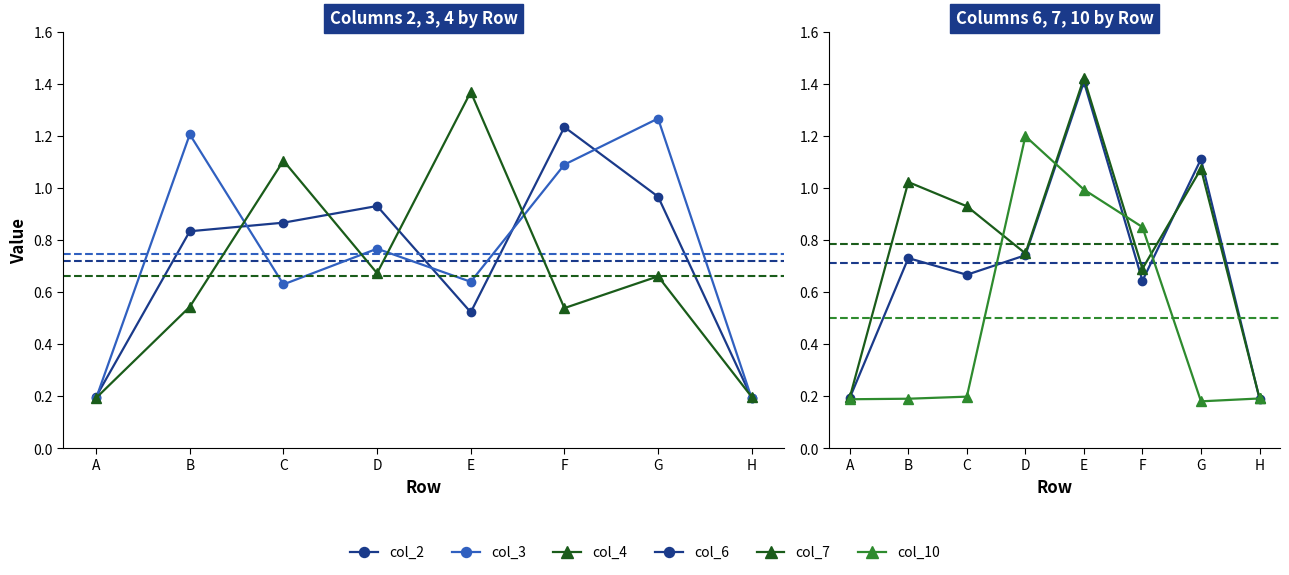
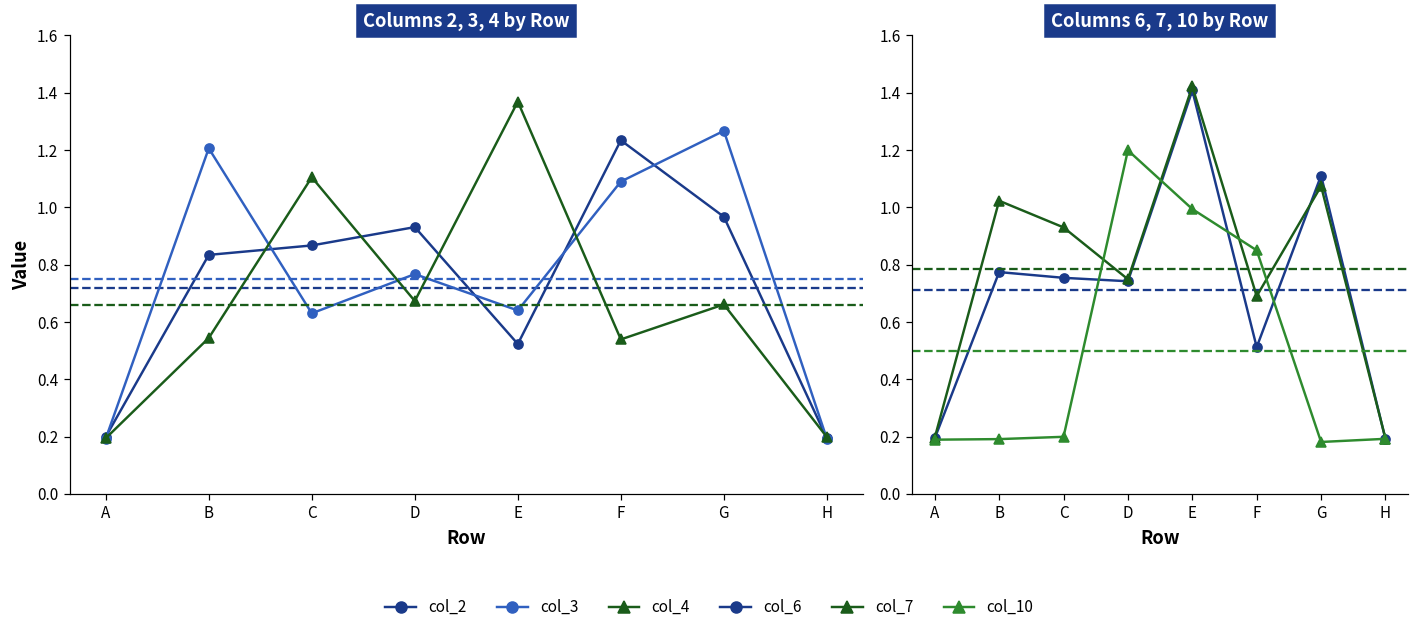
  {
    "Columns 2, 3, 4 by Row": {
      "col_2": {
        "B": 0.83,
        "C": 0.87,
        "D": 0.93,
        "E": 0.52,
        "F": 1.23,
        "G": 0.97
      },
      "col_3": {
        "B": 1.21,
        "C": 0.63,
        "D": 0.77,
        "E": 0.64,
        "F": 1.09,
        "G": 1.27
      },
      "col_4": {
        "B": 0.54,
        "C": 1.11,
        "D": 0.67,
        "E": 1.37,
        "F": 0.54,
        "G": 0.66
      }
    },
    "Columns 6, 7, 10 by Row": {
      "col_6": {
-       "B": 0.73,
-       "C": 0.67,
+       "B": 0.77,
+       "C": 0.75,
        "E": 1.41,
-       "F": 0.64,
+       "F": 0.51,
        "G": 1.11
      }
    }
  }
